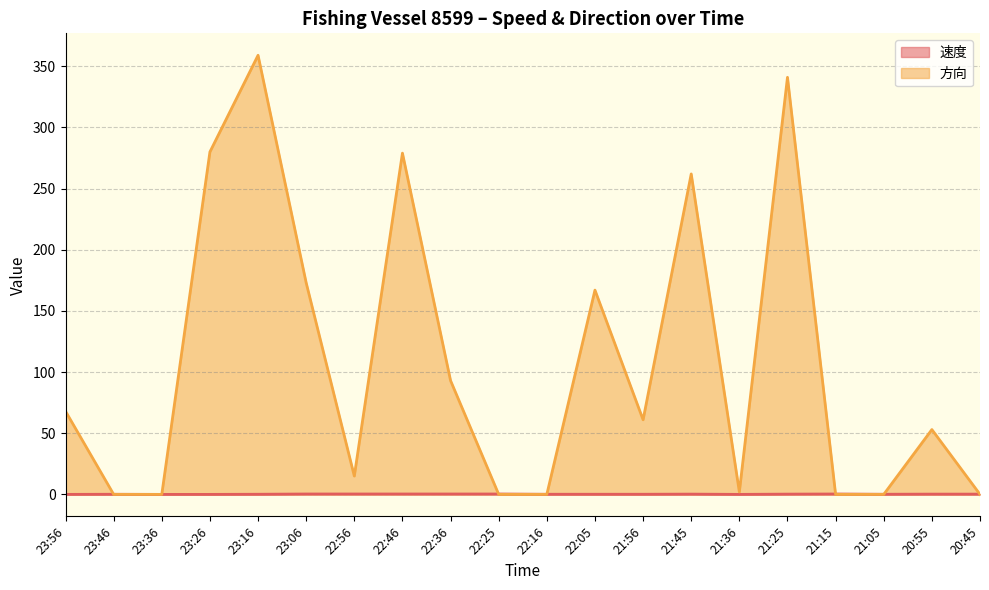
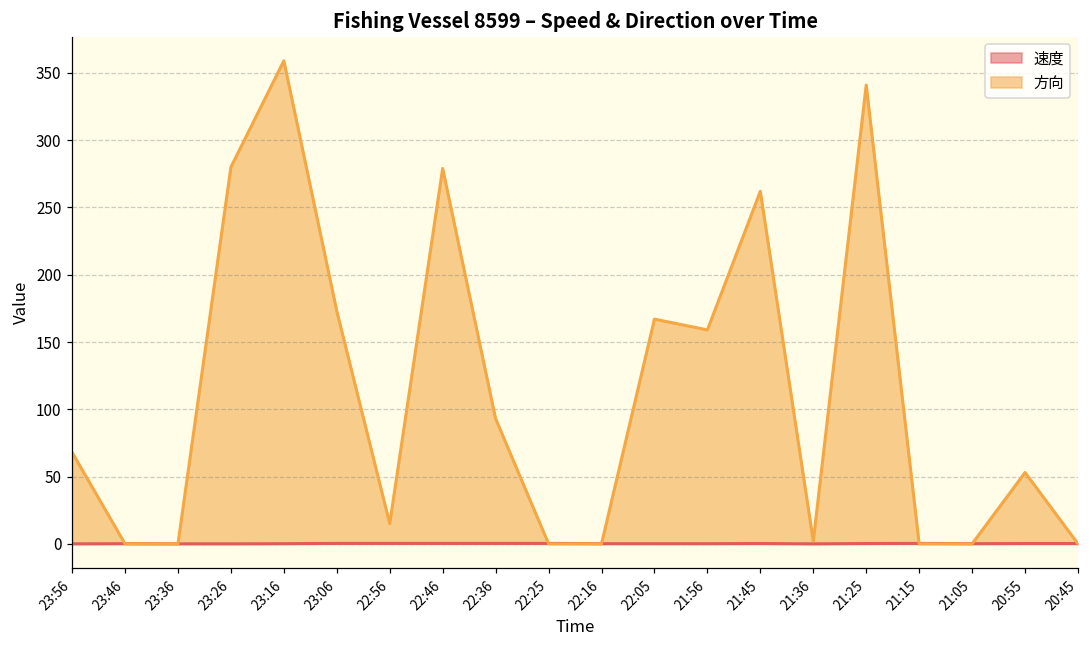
  {
    "速度": {
      "23:56": 0,
      "23:26": 0,
      "23:16": 0,
      "23:06": 0,
      "22:56": 0,
      "22:46": 0,
      "22:36": 0,
      "22:05": 0,
      "21:56": 0,
      "21:45": 0,
      "21:25": 0,
      "20:55": 0
    },
    "方向": {
      "23:56": 68,
      "23:26": 280,
      "23:16": 359,
      "23:06": 173,
      "22:56": 15,
      "22:46": 279,
      "22:36": 93,
      "22:05": 167,
-     "21:56": 61,
+     "21:56": 159,
      "21:45": 262,
      "21:25": 341,
      "20:55": 53
    }
  }
